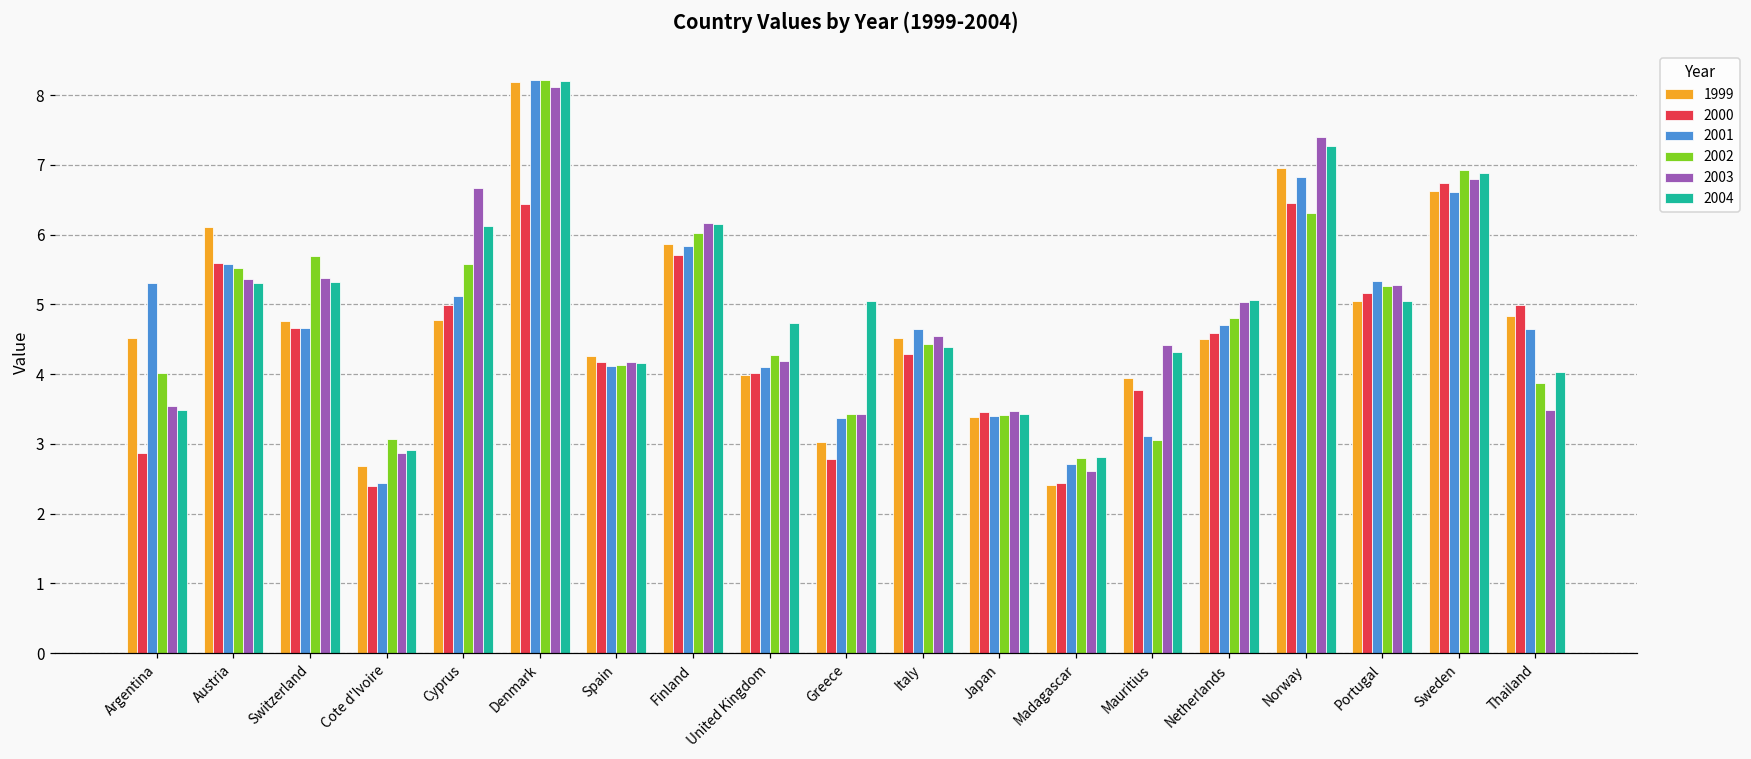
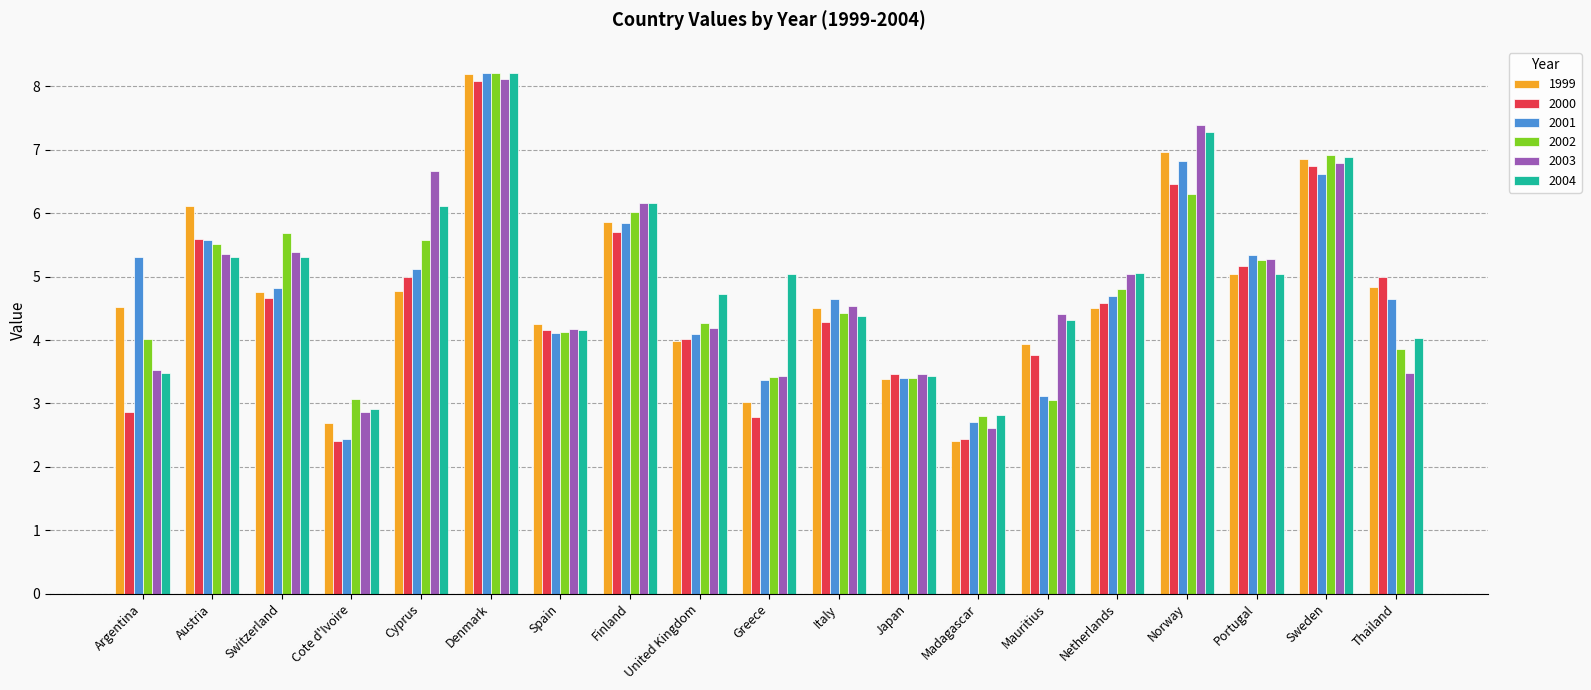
  {
    "1999": {
      "Argentina": 4.5,
      "Austria": 6.1,
      "Switzerland": 4.8,
      "Cote d'Ivoire": 2.7,
      "Cyprus": 4.8,
      "Denmark": 8.2,
      "Spain": 4.3,
      "Finland": 5.9,
      "United Kingdom": 4.0,
      "Greece": 3.0,
      "Italy": 4.5,
      "Japan": 3.4,
      "Madagascar": 2.4,
      "Mauritius": 3.9,
      "Netherlands": 4.5,
      "Norway": 7.0,
      "Portugal": 5.0,
-     "Sweden": 6.6,
+     "Sweden": 6.8,
      "Thailand": 4.8
    },
    "2000": {
      "Argentina": 2.9,
      "Austria": 5.6,
      "Switzerland": 4.7,
      "Cote d'Ivoire": 2.4,
      "Cyprus": 5.0,
-     "Denmark": 6.4,
+     "Denmark": 8.1,
      "Spain": 4.2,
      "Finland": 5.7,
      "United Kingdom": 4.0,
      "Greece": 2.8,
      "Italy": 4.3,
      "Japan": 3.5,
      "Madagascar": 2.4,
      "Mauritius": 3.8,
      "Netherlands": 4.6,
      "Norway": 6.5,
      "Portugal": 5.2,
      "Sweden": 6.7,
      "Thailand": 5.0
    },
    "2001": {
      "Argentina": 5.3,
      "Austria": 5.6,
-     "Switzerland": 4.7,
+     "Switzerland": 4.8,
      "Cote d'Ivoire": 2.4,
      "Cyprus": 5.1,
      "Denmark": 8.2,
      "Spain": 4.1,
      "Finland": 5.8,
      "United Kingdom": 4.1,
      "Greece": 3.4,
      "Italy": 4.7,
      "Japan": 3.4,
      "Madagascar": 2.7,
      "Mauritius": 3.1,
      "Netherlands": 4.7,
      "Norway": 6.8,
      "Portugal": 5.3,
      "Sweden": 6.6,
      "Thailand": 4.6
    },
    "2002": {
      "Argentina": 4.0,
      "Austria": 5.5,
      "Switzerland": 5.7,
      "Cote d'Ivoire": 3.1,
      "Cyprus": 5.6,
      "Denmark": 8.2,
      "Spain": 4.1,
      "Finland": 6.0,
      "United Kingdom": 4.3,
      "Greece": 3.4,
      "Italy": 4.4,
      "Japan": 3.4,
      "Madagascar": 2.8,
      "Mauritius": 3.1,
      "Netherlands": 4.8,
      "Norway": 6.3,
      "Portugal": 5.3,
      "Sweden": 6.9,
      "Thailand": 3.9
    },
    "2003": {
      "Argentina": 3.5,
      "Austria": 5.4,
      "Switzerland": 5.4,
      "Cote d'Ivoire": 2.9,
      "Cyprus": 6.7,
      "Denmark": 8.1,
      "Spain": 4.2,
      "Finland": 6.2,
      "United Kingdom": 4.2,
      "Greece": 3.4,
      "Italy": 4.5,
      "Japan": 3.5,
      "Madagascar": 2.6,
      "Mauritius": 4.4,
      "Netherlands": 5.0,
      "Norway": 7.4,
      "Portugal": 5.3,
      "Sweden": 6.8,
      "Thailand": 3.5
    },
    "2004": {
      "Argentina": 3.5,
      "Austria": 5.3,
      "Switzerland": 5.3,
      "Cote d'Ivoire": 2.9,
      "Cyprus": 6.1,
      "Denmark": 8.2,
      "Spain": 4.2,
      "Finland": 6.2,
      "United Kingdom": 4.7,
      "Greece": 5.0,
      "Italy": 4.4,
      "Japan": 3.4,
      "Madagascar": 2.8,
      "Mauritius": 4.3,
      "Netherlands": 5.1,
      "Norway": 7.3,
      "Portugal": 5.0,
      "Sweden": 6.9,
      "Thailand": 4.0
    }
  }
